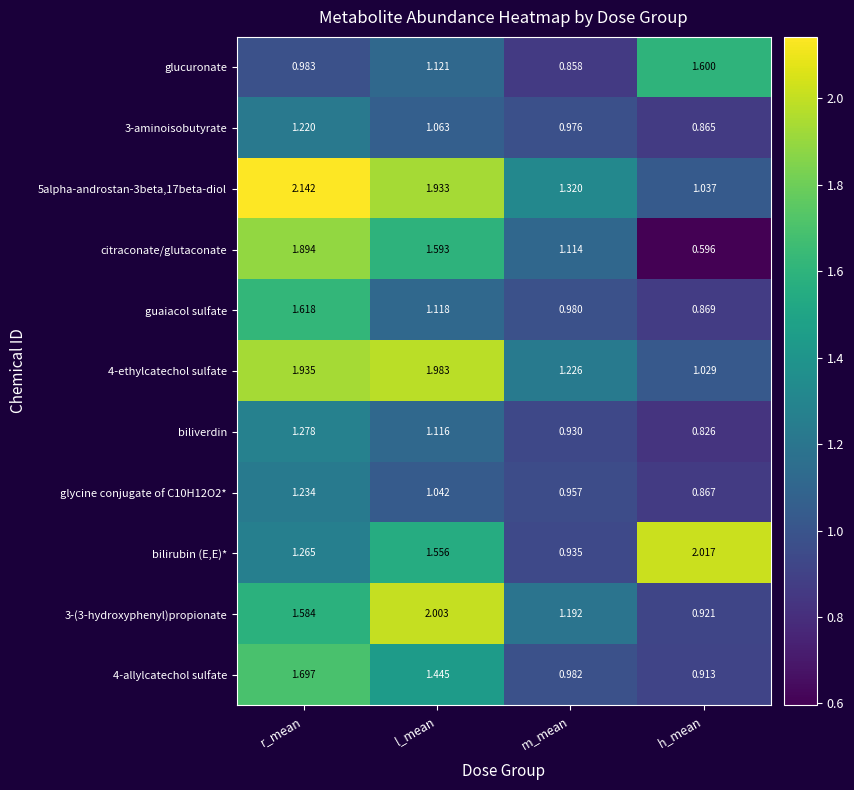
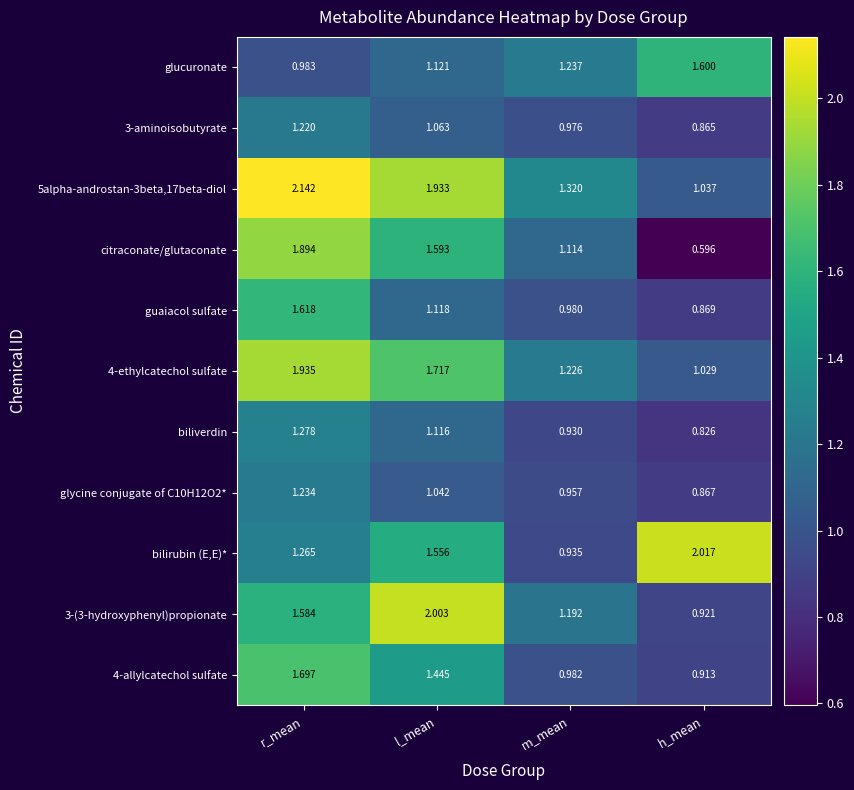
  {
    "glucuronate": {
      "r_mean": 0.983,
      "l_mean": 1.121,
-     "m_mean": 0.858,
+     "m_mean": 1.237,
      "h_mean": 1.600
    },
    "3-aminoisobutyrate": {
      "r_mean": 1.220,
      "l_mean": 1.063,
      "m_mean": 0.976,
      "h_mean": 0.865
    },
    "5alpha-androstan-3beta,17beta-diol": {
      "r_mean": 2.142,
      "l_mean": 1.933,
      "m_mean": 1.320,
      "h_mean": 1.037
    },
    "citraconate/glutaconate": {
      "r_mean": 1.894,
      "l_mean": 1.593,
      "m_mean": 1.114,
      "h_mean": 0.596
    },
    "guaiacol sulfate": {
      "r_mean": 1.618,
      "l_mean": 1.118,
      "m_mean": 0.980,
      "h_mean": 0.869
    },
    "4-ethylcatechol sulfate": {
      "r_mean": 1.935,
-     "l_mean": 1.983,
+     "l_mean": 1.717,
      "m_mean": 1.226,
      "h_mean": 1.029
    },
    "biliverdin": {
      "r_mean": 1.278,
      "l_mean": 1.116,
      "m_mean": 0.930,
      "h_mean": 0.826
    },
    "glycine conjugate of C10H12O2*": {
      "r_mean": 1.234,
      "l_mean": 1.042,
      "m_mean": 0.957,
      "h_mean": 0.867
    },
    "bilirubin (E,E)*": {
      "r_mean": 1.265,
      "l_mean": 1.556,
      "m_mean": 0.935,
      "h_mean": 2.017
    },
    "3-(3-hydroxyphenyl)propionate": {
      "r_mean": 1.584,
      "l_mean": 2.003,
      "m_mean": 1.192,
      "h_mean": 0.921
    },
    "4-allylcatechol sulfate": {
      "r_mean": 1.697,
      "l_mean": 1.445,
      "m_mean": 0.982,
      "h_mean": 0.913
    }
  }
